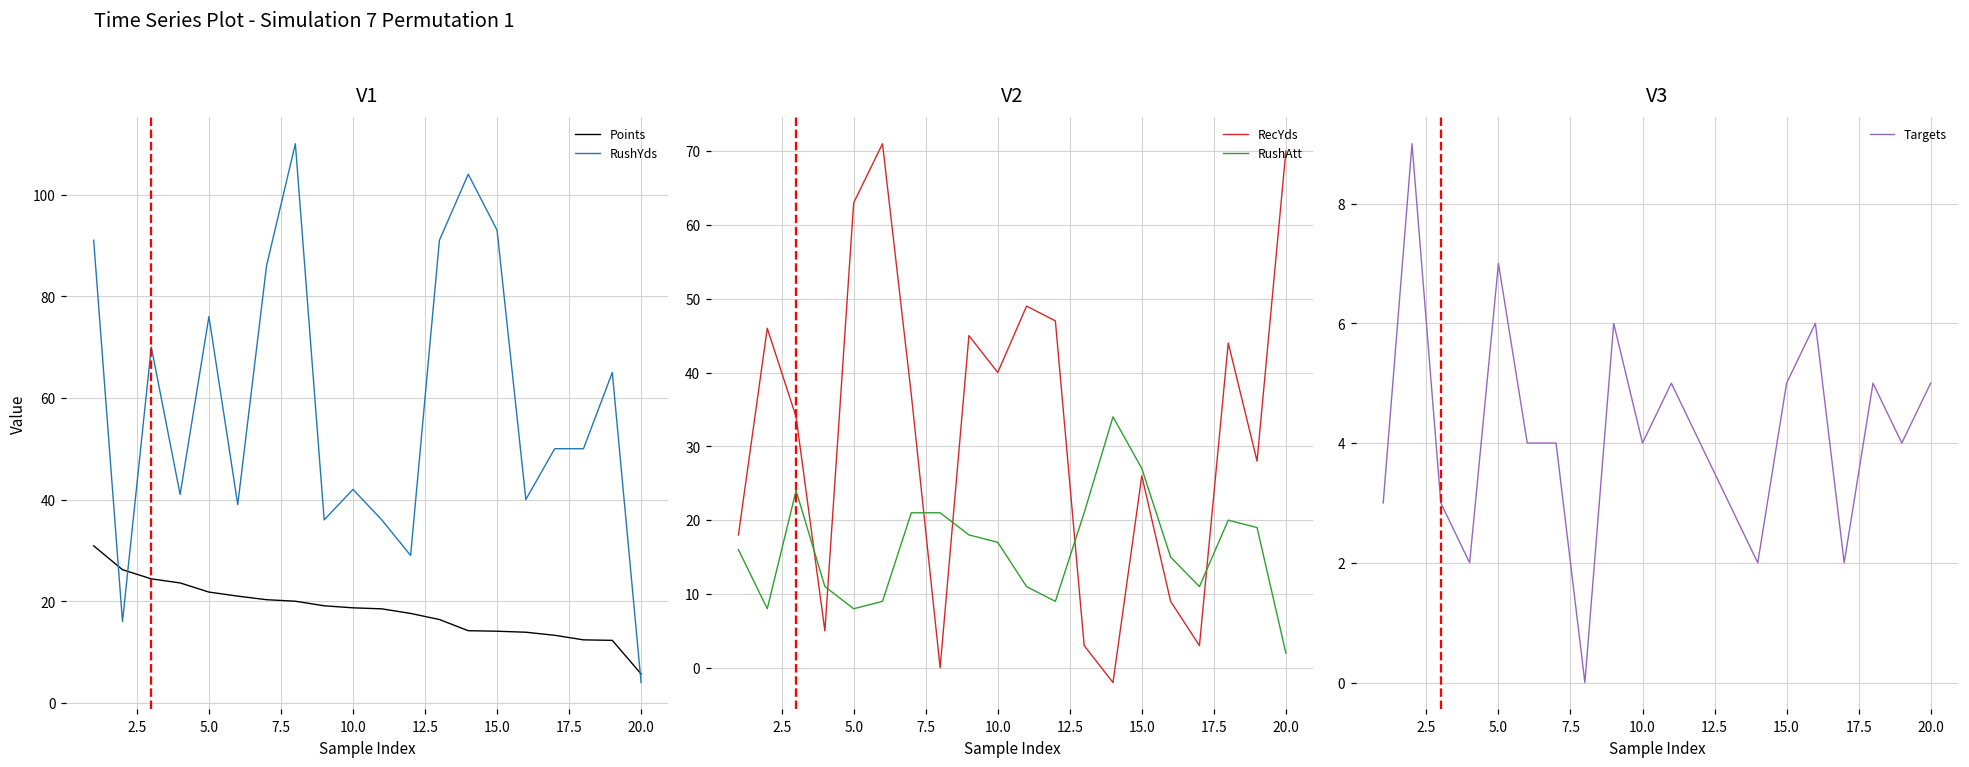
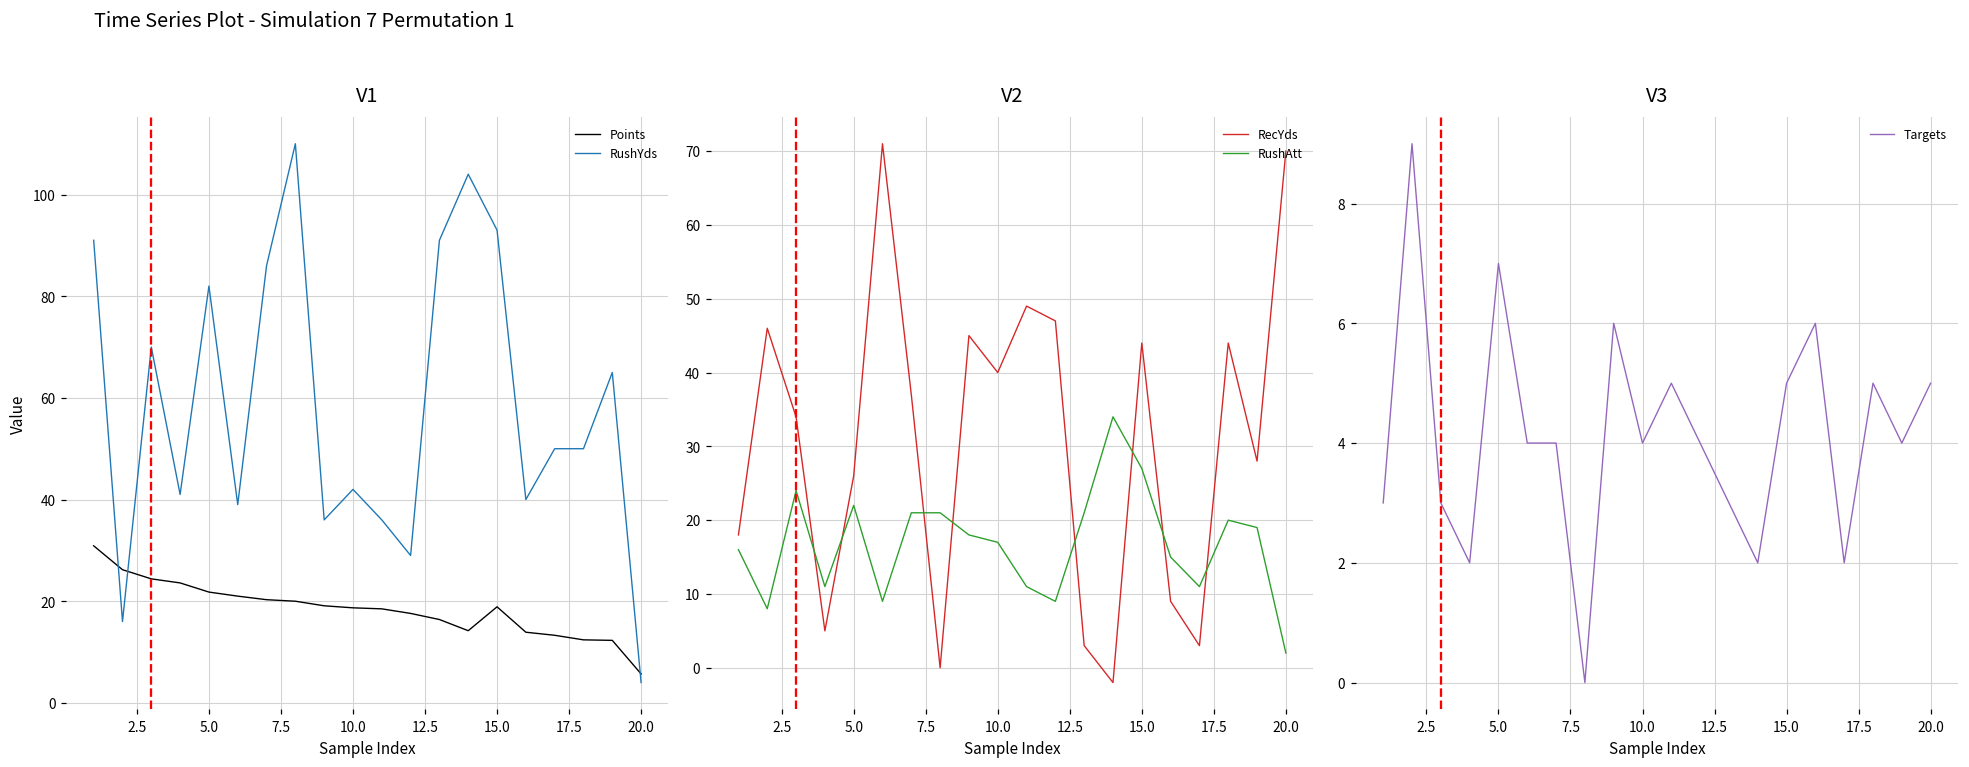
  {
    "V1": {
      "Points": {
        "5.0": 22,
        "10.0": 19,
-       "15.0": 14,
+       "15.0": 19,
        "20.0": 6
      },
      "RushYds": {
-       "5.0": 76,
+       "5.0": 82,
        "10.0": 42,
        "15.0": 93,
        "20.0": 4
      }
    },
    "V2": {
      "RecYds": {
-       "5.0": 63,
+       "5.0": 26,
        "10.0": 40,
-       "15.0": 26,
+       "15.0": 44,
        "20.0": 70
      },
      "RushAtt": {
-       "5.0": 8,
+       "5.0": 22,
        "10.0": 17,
        "15.0": 27,
        "20.0": 2
      }
    },
    "V3": {
      "5.0": 7.0,
      "10.0": 4.0,
      "15.0": 5.0,
      "20.0": 5.0
    }
  }
